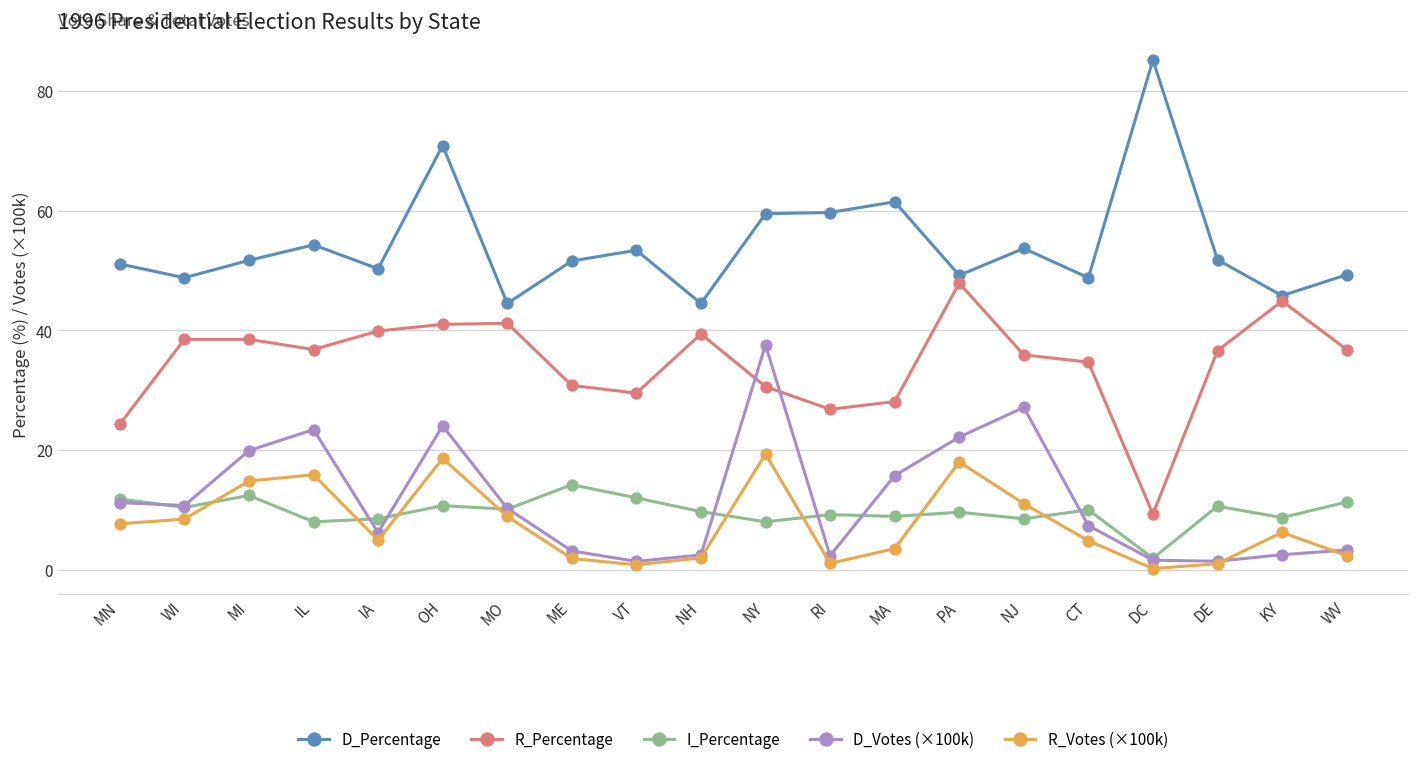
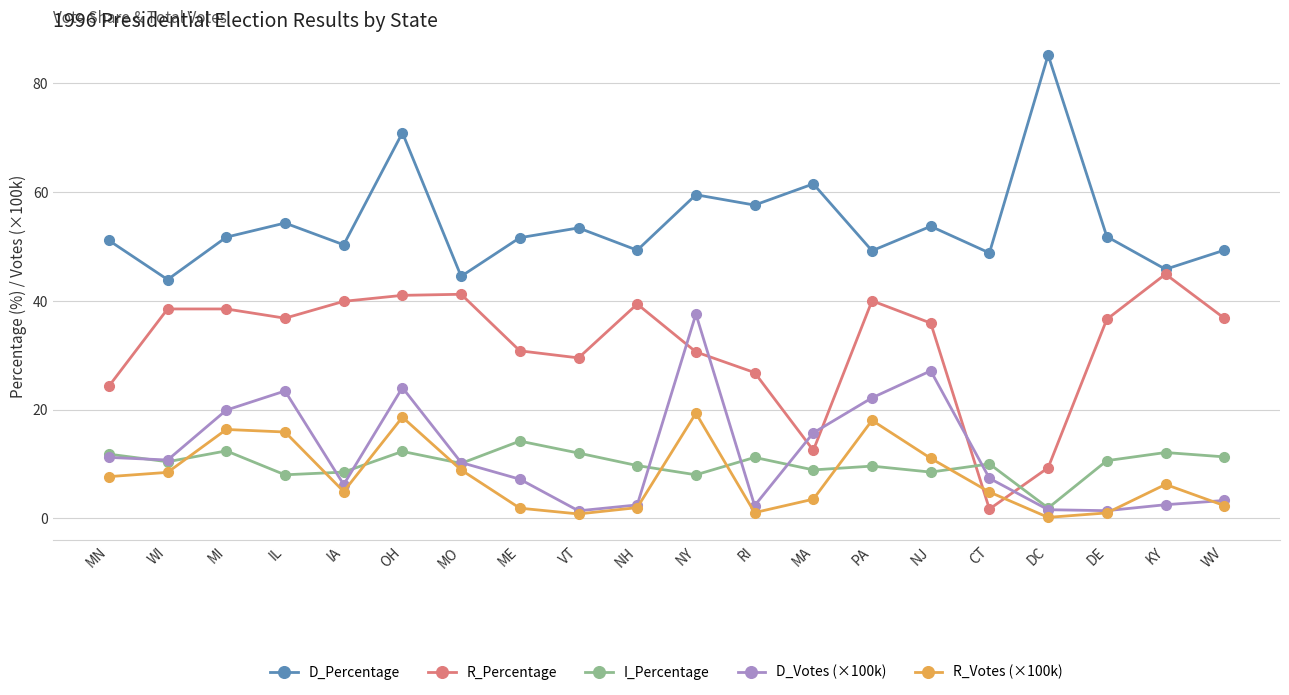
  {
    "D_Percentage": {
      "MN": 51,
-     "WI": 49,
+     "WI": 44,
      "MI": 52,
      "IL": 54,
      "IA": 50,
      "OH": 71,
      "MO": 45,
      "ME": 52,
      "VT": 53,
-     "NH": 45,
+     "NH": 49,
      "NY": 60,
-     "RI": 60,
+     "RI": 58,
      "MA": 62,
      "PA": 49,
      "NJ": 54,
      "CT": 49,
      "DC": 85,
      "DE": 52,
      "KY": 46,
      "WV": 49
    },
    "R_Percentage": {
      "MN": 24,
      "WI": 39,
      "MI": 39,
      "IL": 37,
      "IA": 40,
      "OH": 41,
      "MO": 41,
      "ME": 31,
      "VT": 30,
      "NH": 39,
      "NY": 31,
      "RI": 27,
-     "MA": 28,
-     "PA": 48,
+     "MA": 13,
+     "PA": 40,
      "NJ": 36,
-     "CT": 35,
+     "CT": 2,
      "DC": 9,
      "DE": 37,
      "KY": 45,
      "WV": 37
    },
    "I_Percentage": {
      "MN": 12,
      "MI": 12,
      "IL": 8,
      "IA": 9,
-     "OH": 11,
+     "OH": 12,
      "ME": 14,
      "VT": 12,
      "NH": 10,
      "NY": 8,
-     "RI": 9,
+     "RI": 11,
      "MA": 9,
      "PA": 10,
      "NJ": 9,
      "CT": 10,
      "DE": 11,
-     "KY": 9,
+     "KY": 12,
      "WV": 11
    },
    "D_Votes (×100k)": {
      "MN": 11,
      "MI": 20,
      "IL": 23,
      "IA": 6,
      "OH": 24,
-     "ME": 3,
+     "ME": 7,
      "VT": 1,
      "NH": 2,
      "NY": 38,
      "RI": 2,
      "MA": 16,
      "PA": 22,
      "NJ": 27,
      "CT": 7,
      "KY": 3,
      "WV": 3
    },
    "R_Votes (×100k)": {
      "MN": 8,
      "WI": 8,
-     "MI": 15,
+     "MI": 16,
      "IL": 16,
      "IA": 5,
      "OH": 19,
      "MO": 9,
      "ME": 2,
      "VT": 1,
      "NH": 2,
      "NY": 19,
      "RI": 1,
      "MA": 4,
      "PA": 18,
      "NJ": 11,
      "CT": 5,
      "DC": 0,
      "KY": 6,
      "WV": 2
    }
  }
